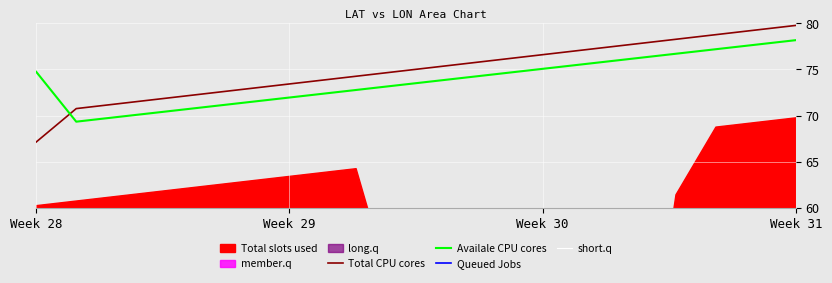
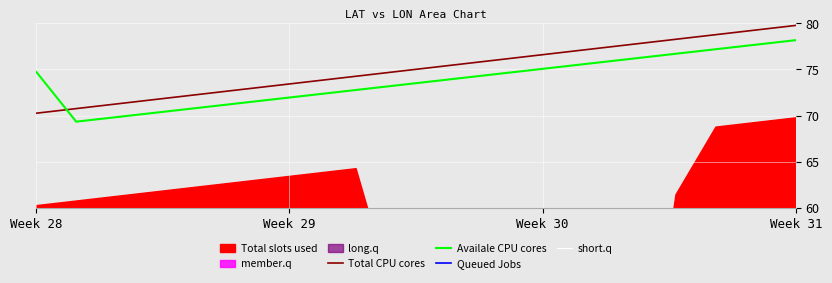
  {
    "Total CPU cores": {
-     "Week 28": 67,
+     "Week 28": 70,
      "Week 31": 80
    },
    "Availale CPU cores": {
      "Week 28": 75,
      "Week 31": 78
    }
  }
